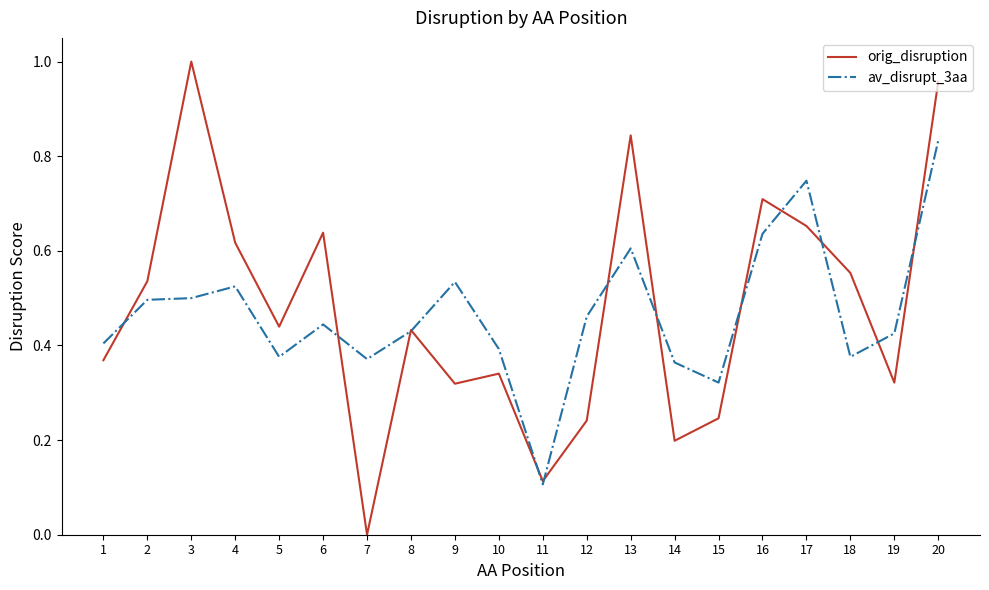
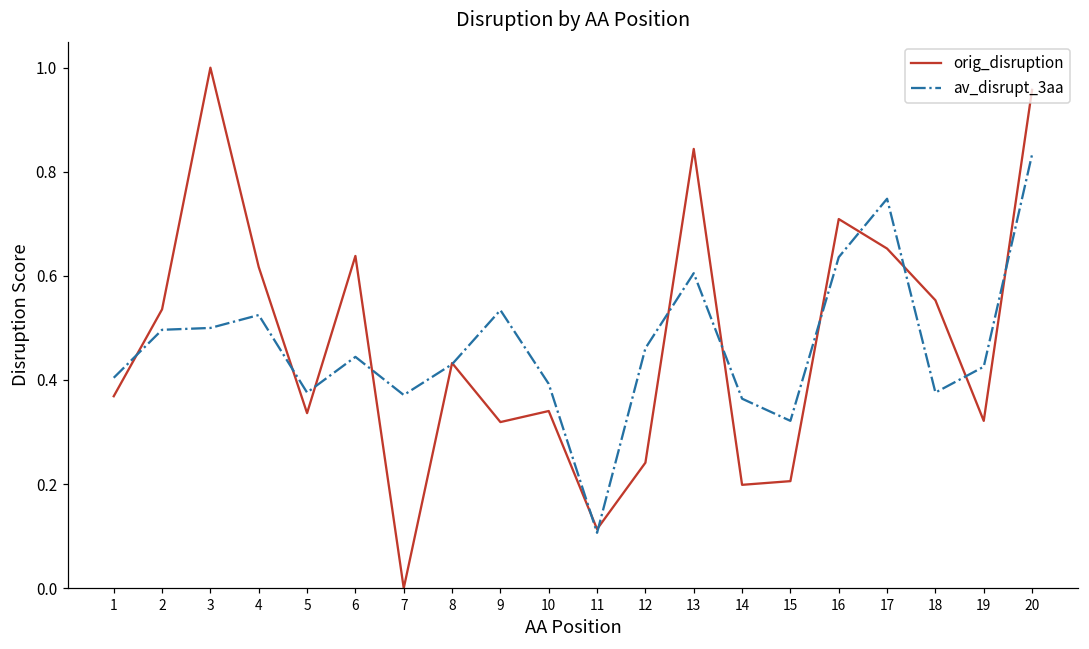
  {
    "orig_disruption": {
      "1": 0.37,
      "2": 0.54,
      "3": 1.00,
      "4": 0.62,
-     "5": 0.44,
+     "5": 0.34,
      "6": 0.64,
      "7": 0.00,
      "9": 0.32,
      "10": 0.34,
      "11": 0.11,
      "12": 0.24,
      "13": 0.84,
      "14": 0.20,
-     "15": 0.25,
+     "15": 0.21,
      "16": 0.71,
      "17": 0.65,
      "18": 0.55,
      "19": 0.32
    },
    "av_disrupt_3aa": {
      "1": 0.40,
      "2": 0.50,
      "3": 0.50,
      "4": 0.52,
      "5": 0.38,
      "6": 0.44,
      "7": 0.37,
      "9": 0.53,
      "10": 0.39,
      "11": 0.11,
      "12": 0.46,
      "13": 0.61,
      "14": 0.36,
      "15": 0.32,
      "16": 0.64,
      "17": 0.75,
      "18": 0.38,
      "19": 0.43,
      "20": 0.83
    }
  }
